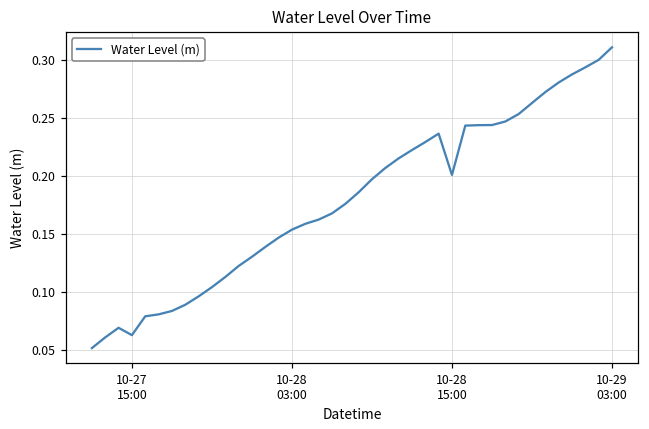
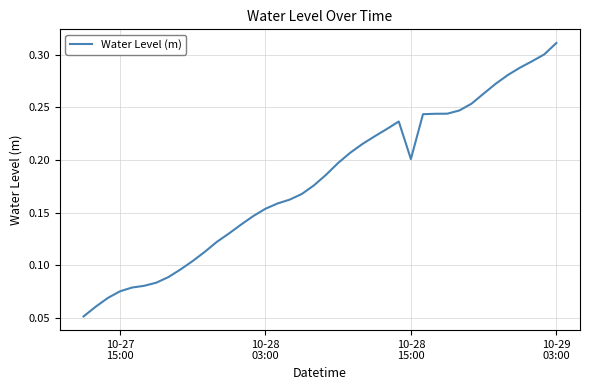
  {
-   "10-27 15:00": 0.062,
+   "10-27 15:00": 0.075,
    "10-28 03:00": 0.154,
    "10-28 15:00": 0.201,
    "10-29 03:00": 0.311
  }
